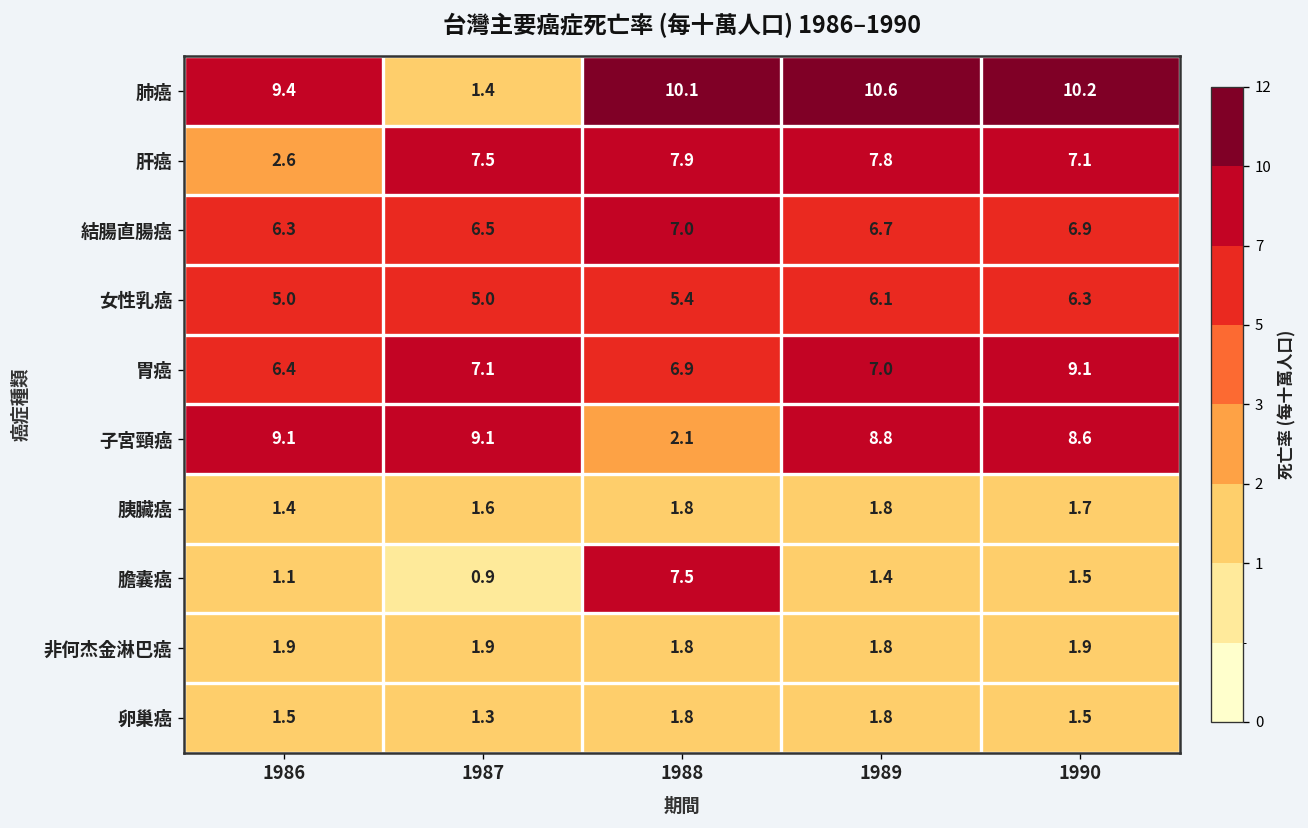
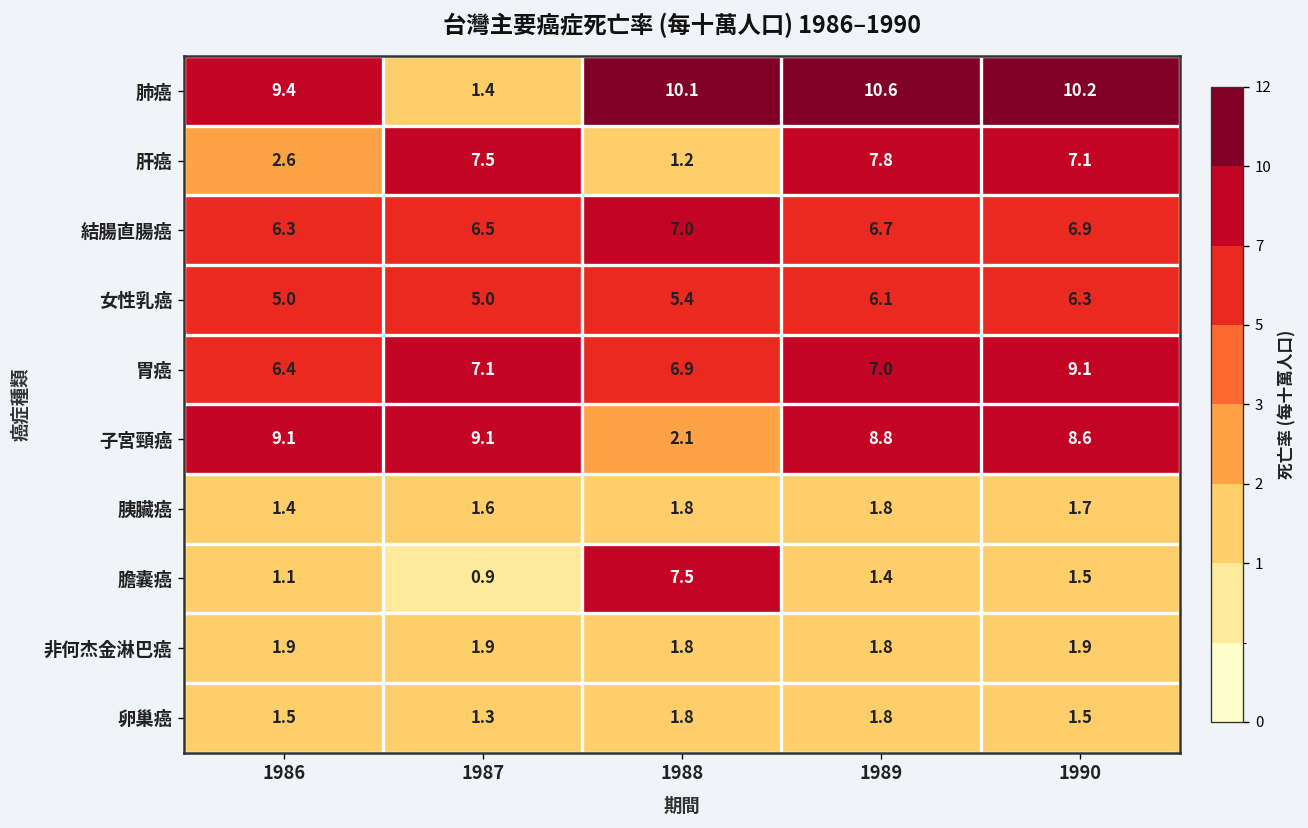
  {
    "肺癌": {
      "1986": 9.4,
      "1987": 1.4,
      "1988": 10.1,
      "1989": 10.6,
      "1990": 10.2
    },
    "肝癌": {
      "1986": 2.6,
      "1987": 7.5,
-     "1988": 7.9,
+     "1988": 1.2,
      "1989": 7.8,
      "1990": 7.1
    },
    "結腸直腸癌": {
      "1986": 6.3,
      "1987": 6.5,
      "1988": 7.0,
      "1989": 6.7,
      "1990": 6.9
    },
    "女性乳癌": {
      "1986": 5.0,
      "1987": 5.0,
      "1988": 5.4,
      "1989": 6.1,
      "1990": 6.3
    },
    "胃癌": {
      "1986": 6.4,
      "1987": 7.1,
      "1988": 6.9,
      "1989": 7.0,
      "1990": 9.1
    },
    "子宮頸癌": {
      "1986": 9.1,
      "1987": 9.1,
      "1988": 2.1,
      "1989": 8.8,
      "1990": 8.6
    },
    "胰臟癌": {
      "1986": 1.4,
      "1987": 1.6,
      "1988": 1.8,
      "1989": 1.8,
      "1990": 1.7
    },
    "膽囊癌": {
      "1986": 1.1,
      "1987": 0.9,
      "1988": 7.5,
      "1989": 1.4,
      "1990": 1.5
    },
    "非何杰金淋巴癌": {
      "1986": 1.9,
      "1987": 1.9,
      "1988": 1.8,
      "1989": 1.8,
      "1990": 1.9
    },
    "卵巢癌": {
      "1986": 1.5,
      "1987": 1.3,
      "1988": 1.8,
      "1989": 1.8,
      "1990": 1.5
    }
  }
